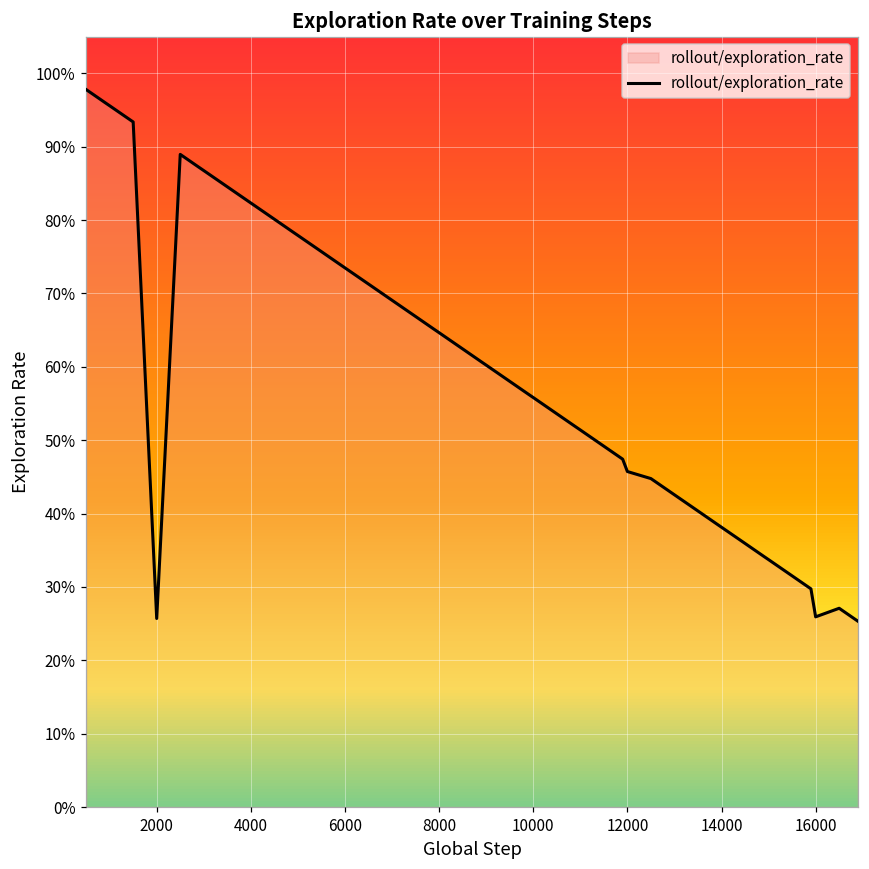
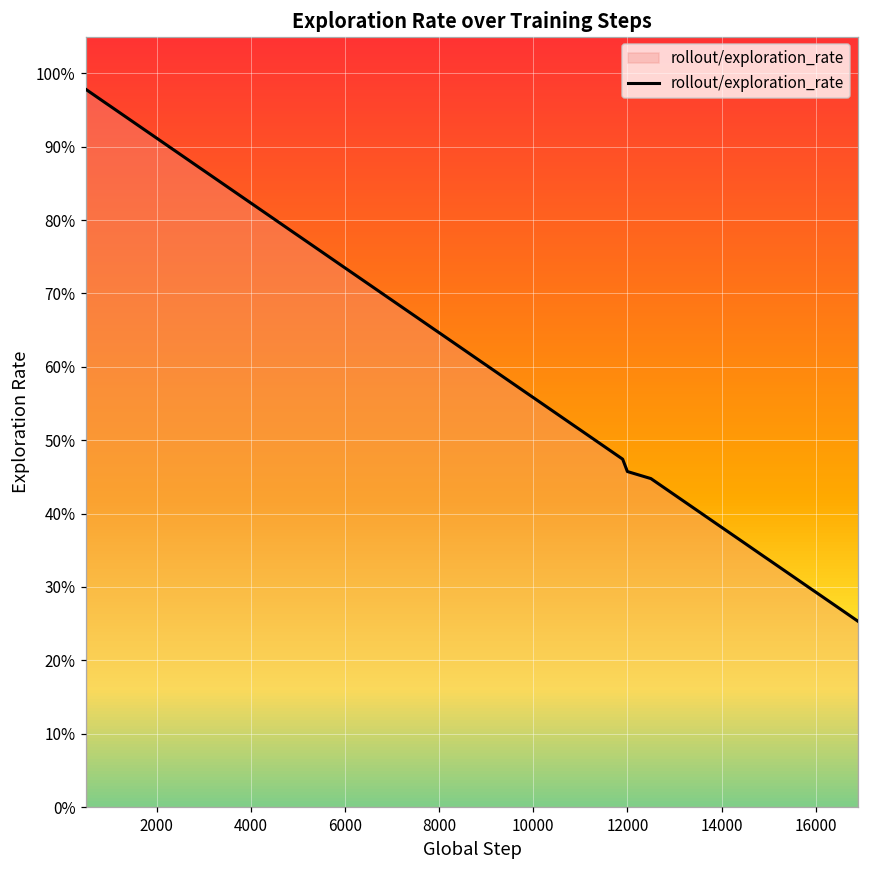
  {
-   "2000": "26%",
+   "2000": "91%",
    "8000": "65%",
    "10000": "56%",
    "12000": "46%",
-   "16000": "26%"
+   "16000": "29%"
  }
